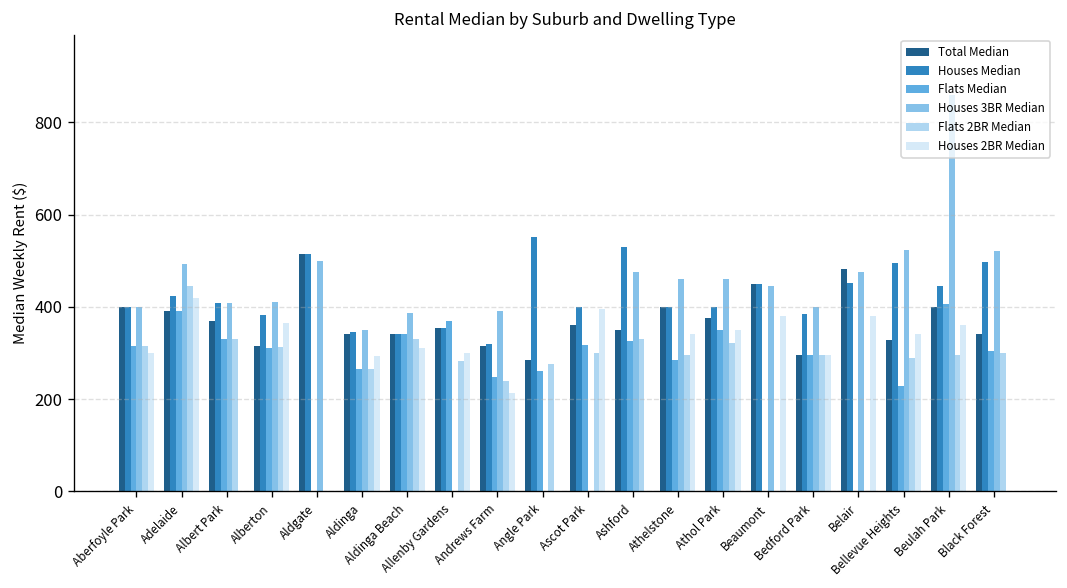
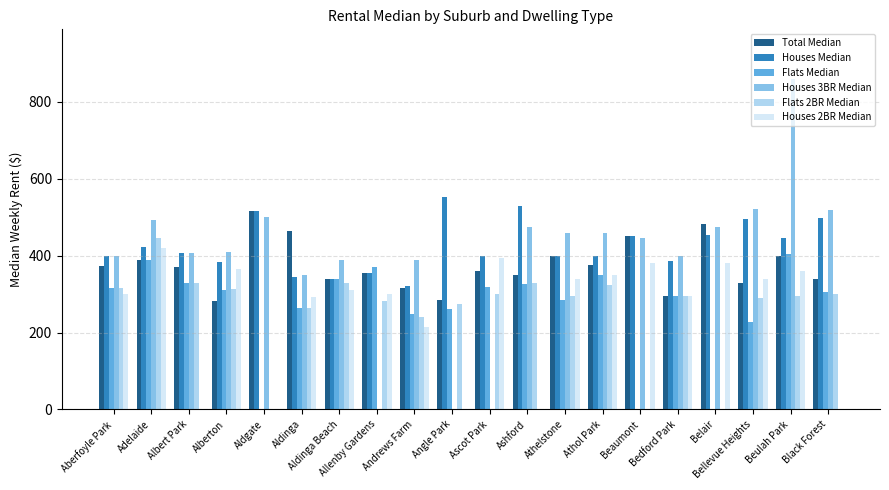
  {
    "Total Median": {
-     "Aberfoyle Park": 400,
+     "Aberfoyle Park": 370,
      "Adelaide": 390,
      "Albert Park": 370,
-     "Alberton": 320,
+     "Alberton": 280,
      "Aldgate": 520,
-     "Aldinga": 340,
+     "Aldinga": 460,
      "Aldinga Beach": 340,
      "Allenby Gardens": 360,
      "Andrews Farm": 320,
      "Angle Park": 290,
      "Ascot Park": 360,
      "Ashford": 350,
      "Athelstone": 400,
      "Athol Park": 380,
      "Beaumont": 450,
      "Bedford Park": 300,
      "Belair": 480,
      "Bellevue Heights": 330,
      "Beulah Park": 400,
      "Black Forest": 340
    },
    "Houses Median": {
      "Aberfoyle Park": 400,
      "Adelaide": 420,
      "Albert Park": 410,
      "Alberton": 380,
      "Aldgate": 520,
      "Aldinga": 350,
      "Aldinga Beach": 340,
      "Allenby Gardens": 360,
      "Andrews Farm": 320,
      "Angle Park": 550,
      "Ascot Park": 400,
      "Ashford": 530,
      "Athelstone": 400,
      "Athol Park": 400,
      "Beaumont": 450,
      "Bedford Park": 390,
      "Belair": 450,
      "Bellevue Heights": 500,
      "Beulah Park": 450,
      "Black Forest": 500
    }
  }
